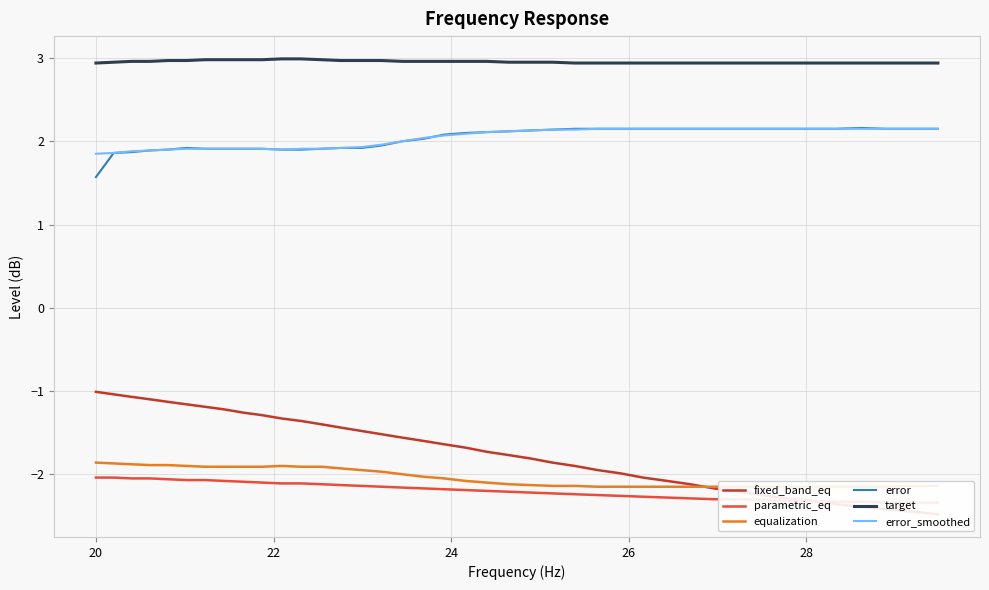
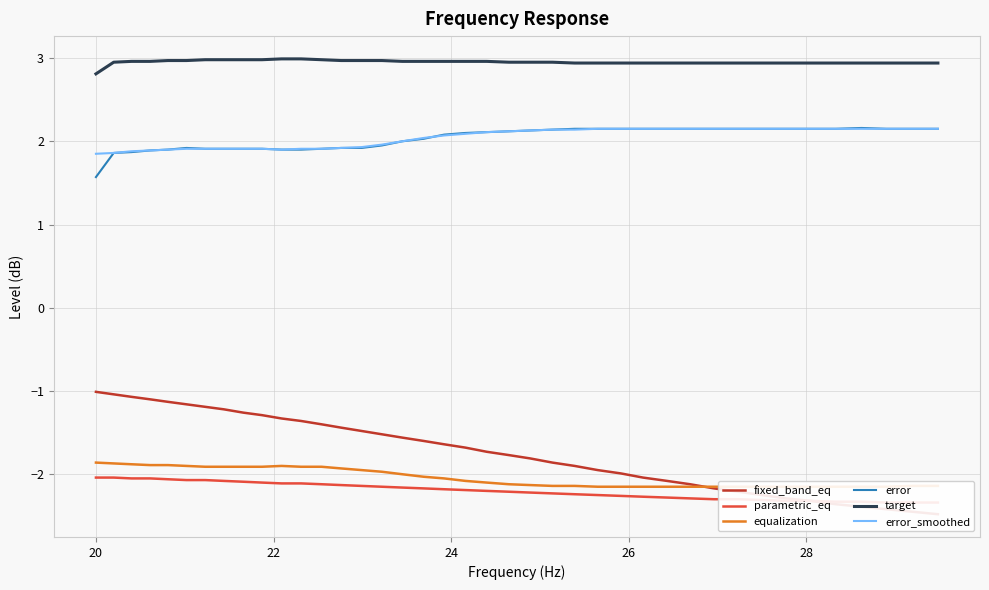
  {
    "error": {
      "20": 1.6
    },
    "target": {
-     "20": 2.9
+     "20": 2.8
    },
    "error_smoothed": {
      "20": 1.9
    }
  }
